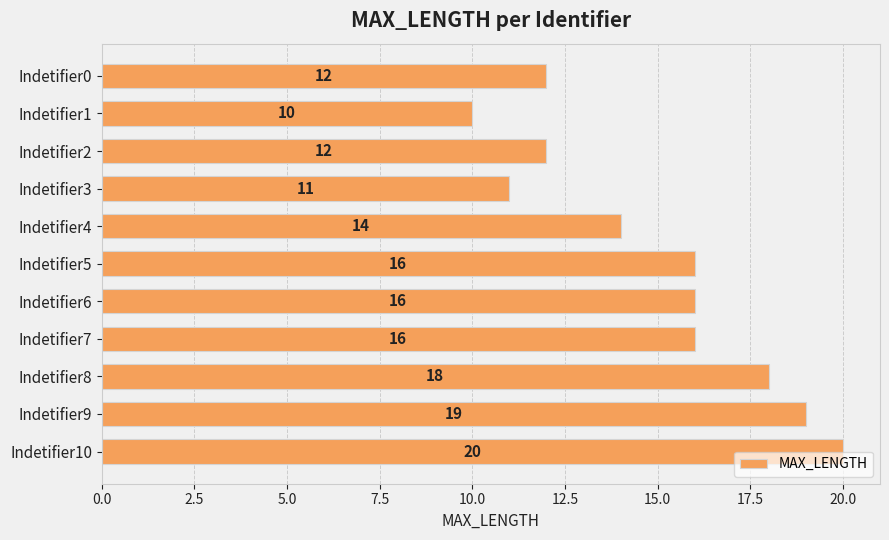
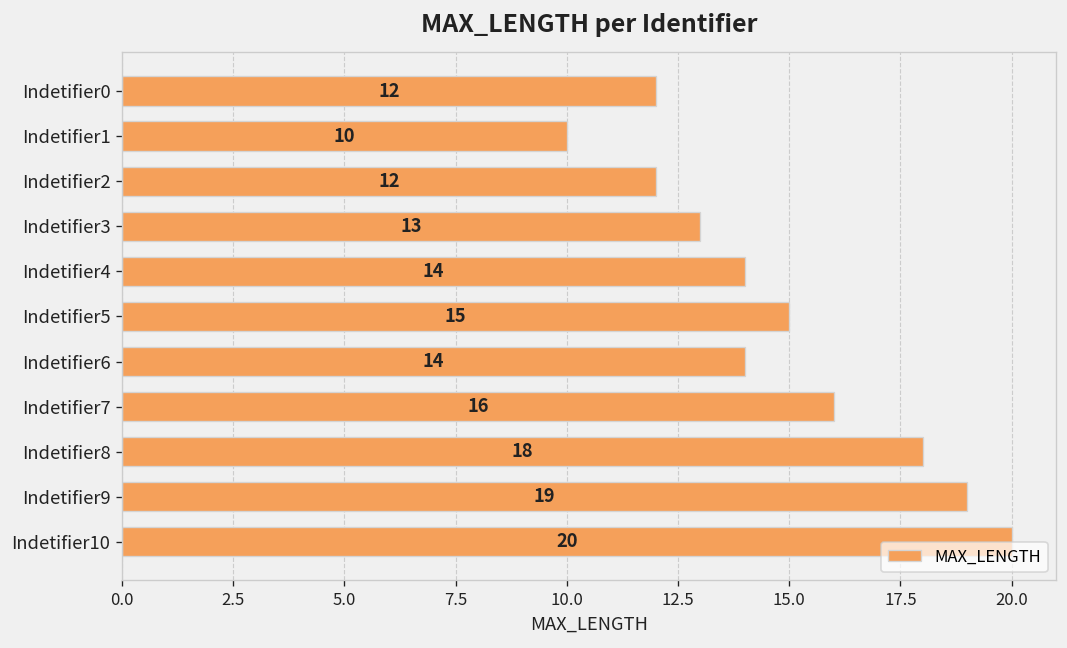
  {
    "Indetifier0": 12,
    "Indetifier1": 10,
    "Indetifier2": 12,
-   "Indetifier3": 11,
+   "Indetifier3": 13,
    "Indetifier4": 14,
-   "Indetifier5": 16,
-   "Indetifier6": 16,
+   "Indetifier5": 15,
+   "Indetifier6": 14,
    "Indetifier7": 16,
    "Indetifier8": 18,
    "Indetifier9": 19,
    "Indetifier10": 20
  }
